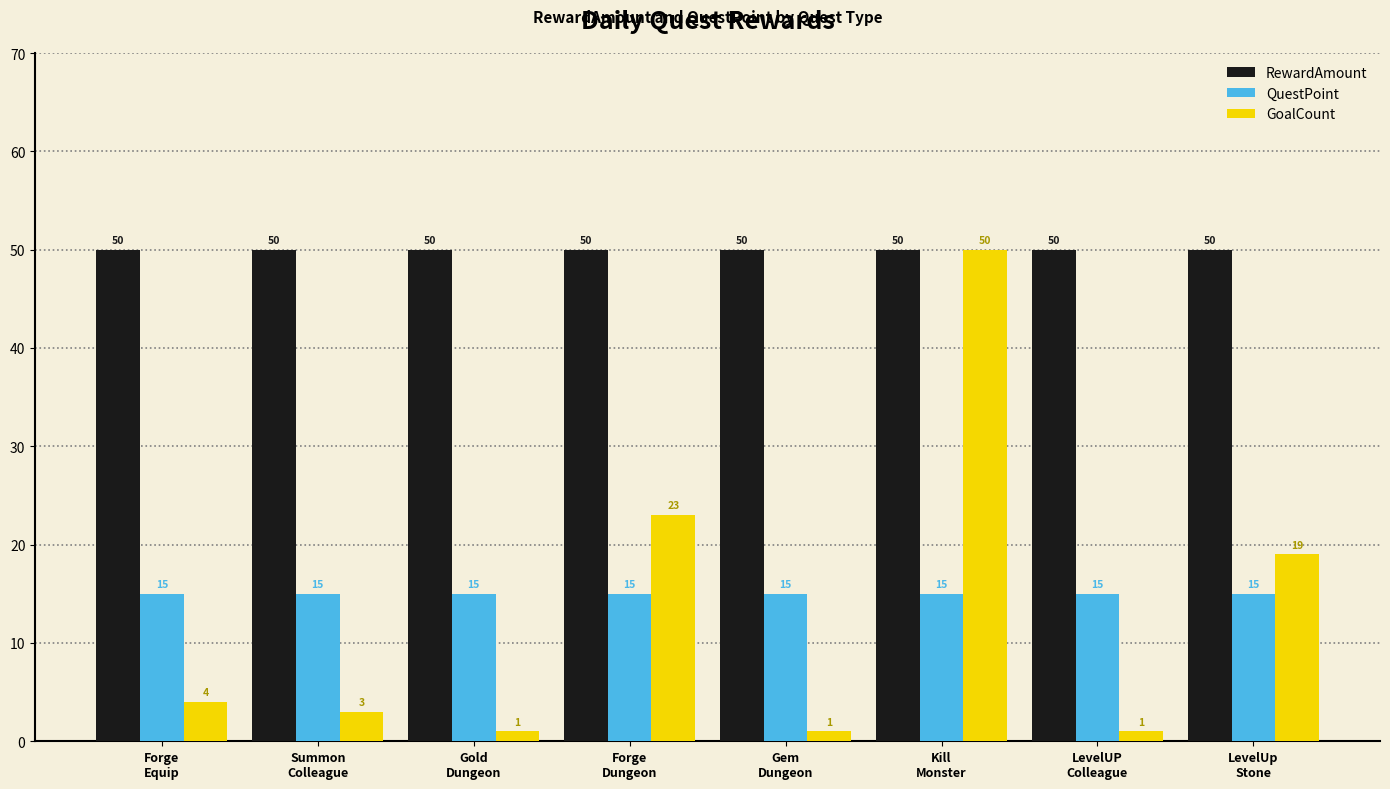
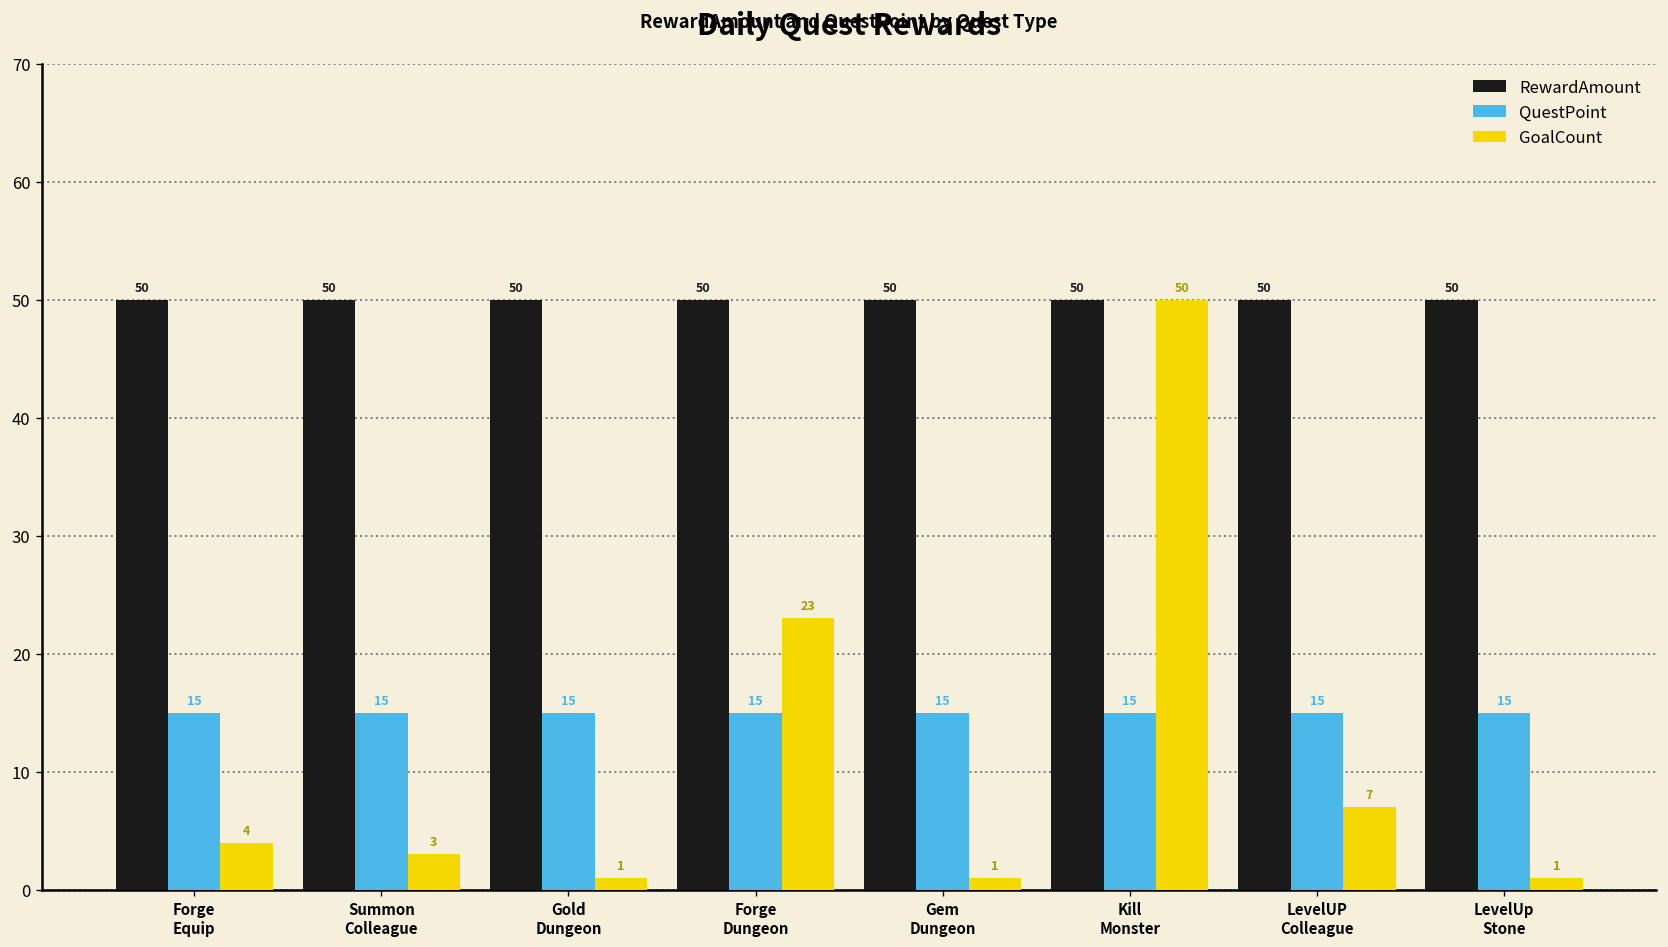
  {
    "RewardAmount": {
      "Forge Equip": 50,
      "Summon Colleague": 50,
      "Gold Dungeon": 50,
      "Forge Dungeon": 50,
      "Gem Dungeon": 50,
      "Kill Monster": 50,
      "LevelUP Colleague": 50,
      "LevelUp Stone": 50
    },
    "QuestPoint": {
      "Forge Equip": 15,
      "Summon Colleague": 15,
      "Gold Dungeon": 15,
      "Forge Dungeon": 15,
      "Gem Dungeon": 15,
      "Kill Monster": 15,
      "LevelUP Colleague": 15,
      "LevelUp Stone": 15
    },
    "GoalCount": {
      "Forge Equip": 4,
      "Summon Colleague": 3,
      "Gold Dungeon": 1,
      "Forge Dungeon": 23,
      "Gem Dungeon": 1,
      "Kill Monster": 50,
-     "LevelUP Colleague": 1,
-     "LevelUp Stone": 19
+     "LevelUP Colleague": 7,
+     "LevelUp Stone": 1
    }
  }
